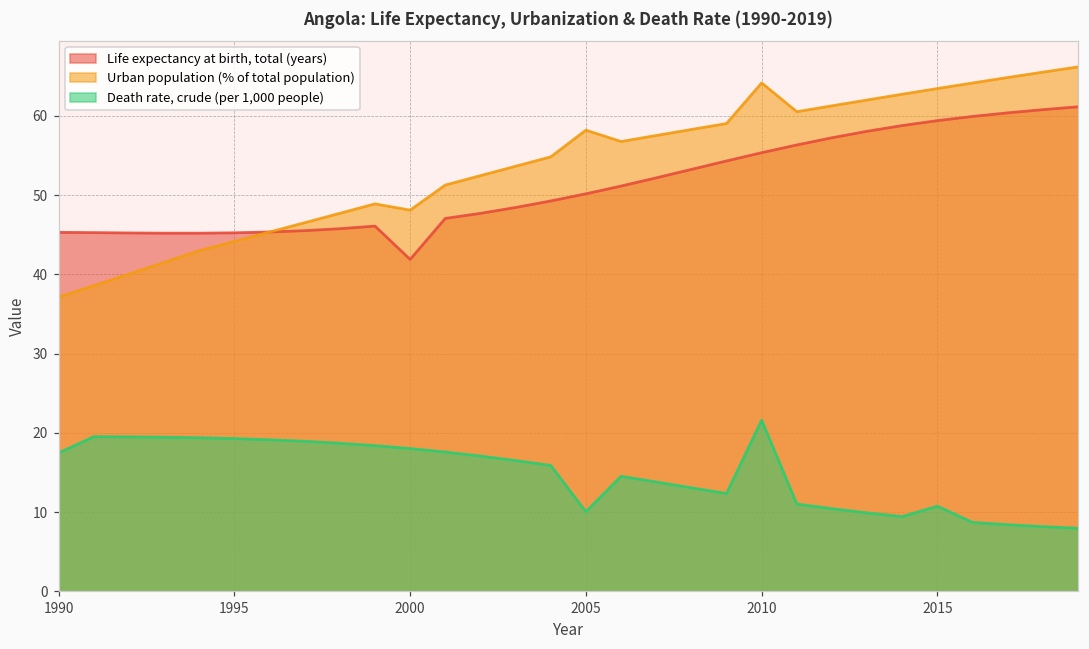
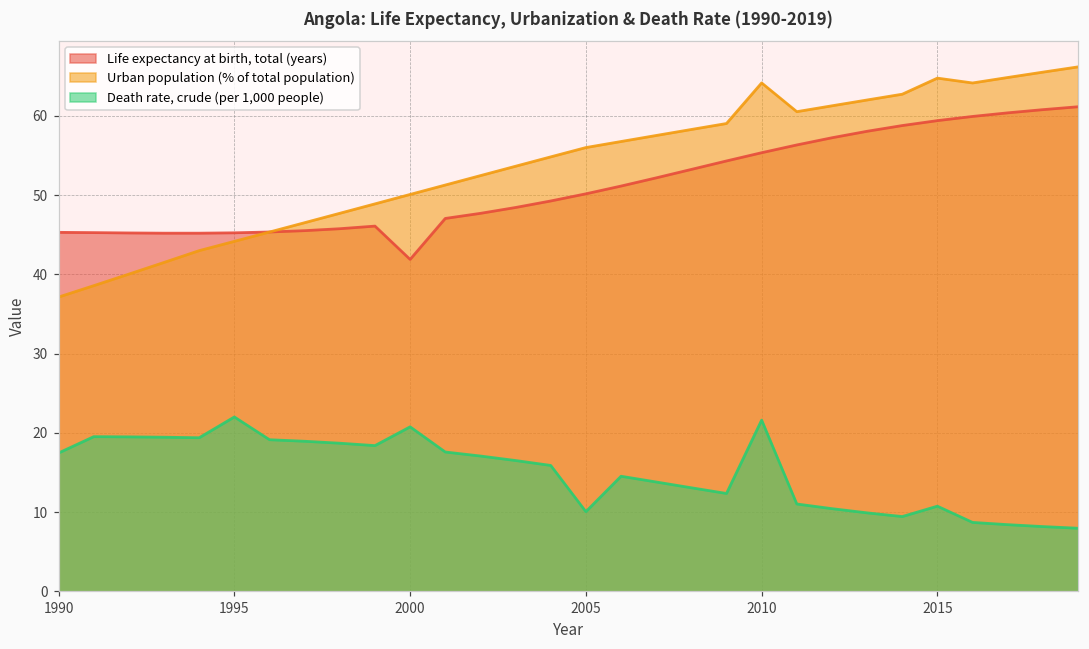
  {
    "Life expectancy at birth, total (years)": {
      "1990": 45,
      "1995": 45,
      "2000": 42,
      "2005": 50,
      "2010": 55,
      "2015": 59
    },
    "Urban population (% of total population)": {
      "1990": 37,
      "1995": 44,
-     "2000": 48,
-     "2005": 58,
+     "2000": 50,
+     "2005": 56,
      "2010": 64,
-     "2015": 63
+     "2015": 65
    },
    "Death rate, crude (per 1,000 people)": {
      "1990": 17,
-     "1995": 19,
-     "2000": 18,
+     "1995": 22,
+     "2000": 21,
      "2005": 10,
      "2010": 22,
      "2015": 11
    }
  }
